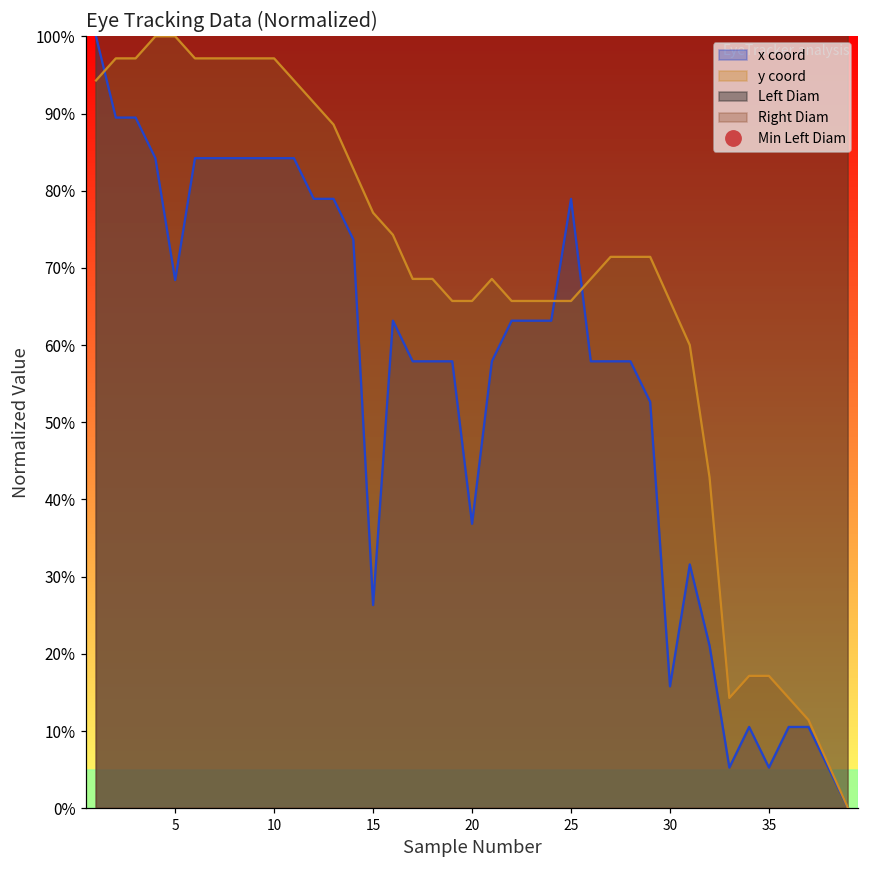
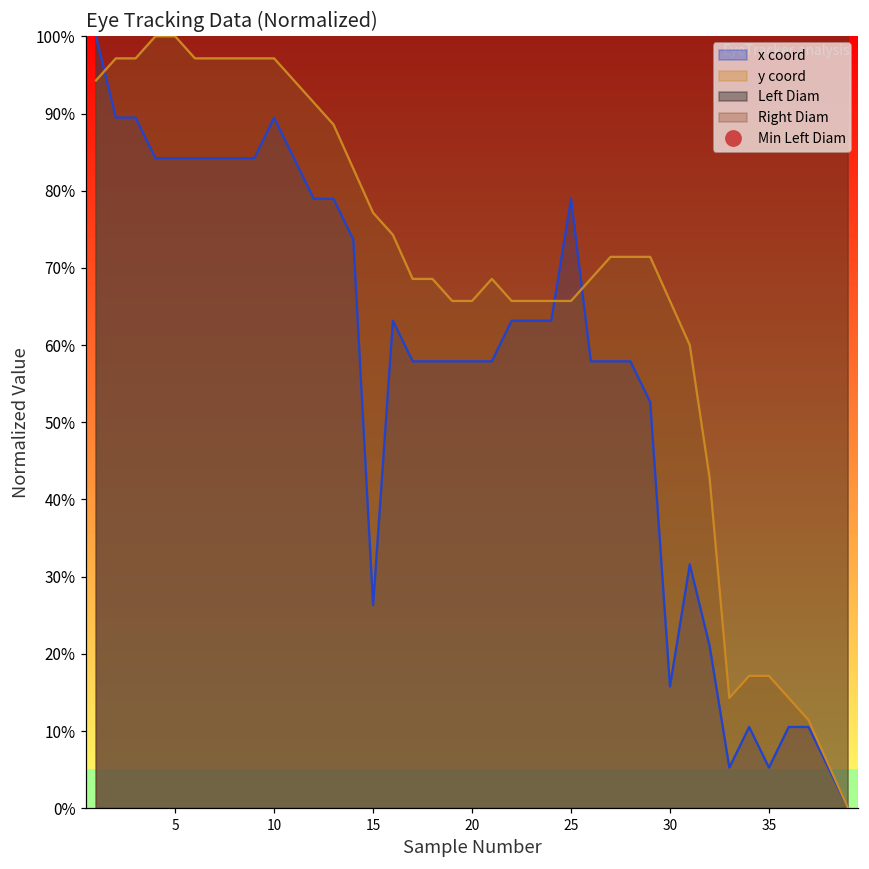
  {
    "x coord": {
-     "5": "68%",
-     "10": "84%",
+     "5": "84%",
+     "10": "89%",
      "15": "26%",
-     "20": "37%",
+     "20": "58%",
      "25": "79%",
      "30": "16%",
      "35": "5%"
    }
  }
